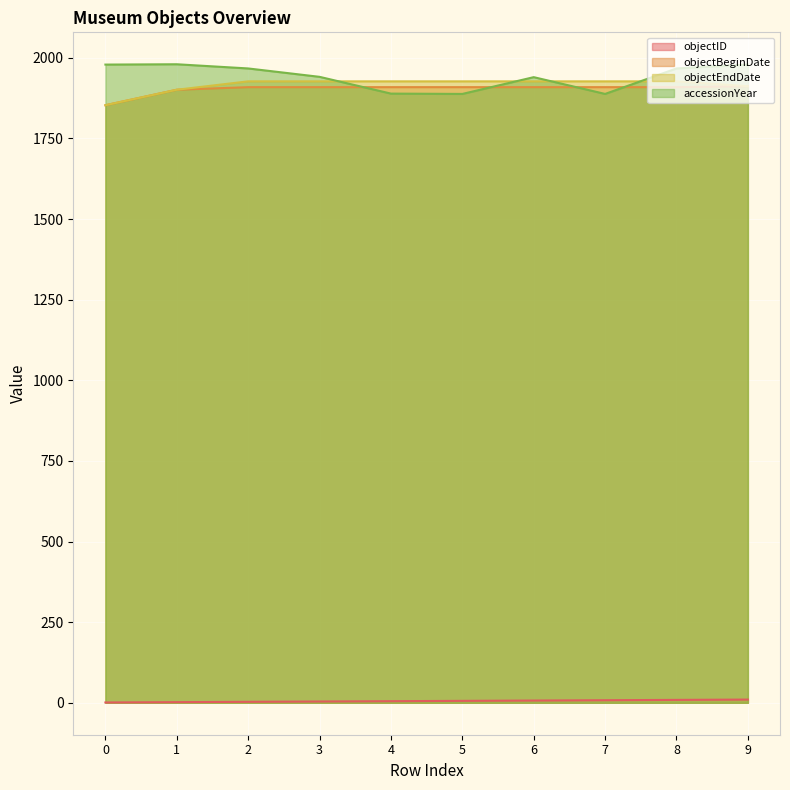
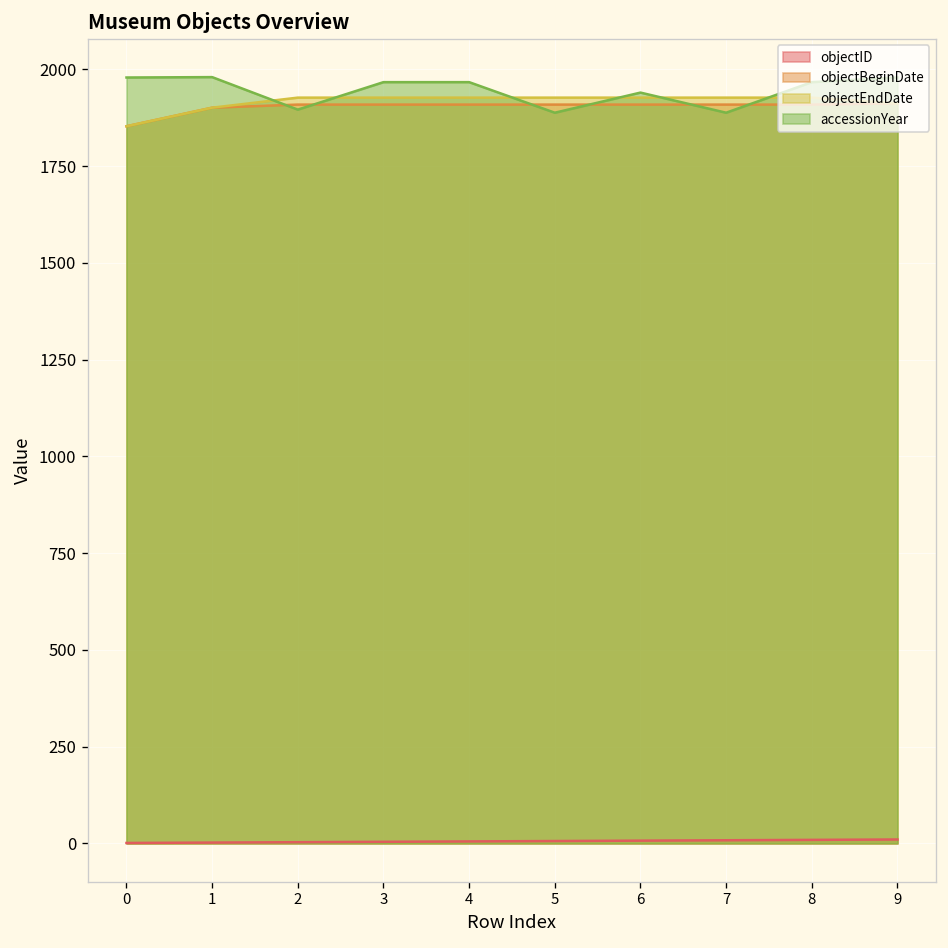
  {
    "accessionYear": {
      "0": 1980,
      "1": 1980,
-     "2": 1970,
-     "3": 1940,
-     "4": 1890,
+     "2": 1900,
+     "3": 1970,
+     "4": 1970,
      "5": 1890,
      "6": 1940,
      "7": 1890
    }
  }
